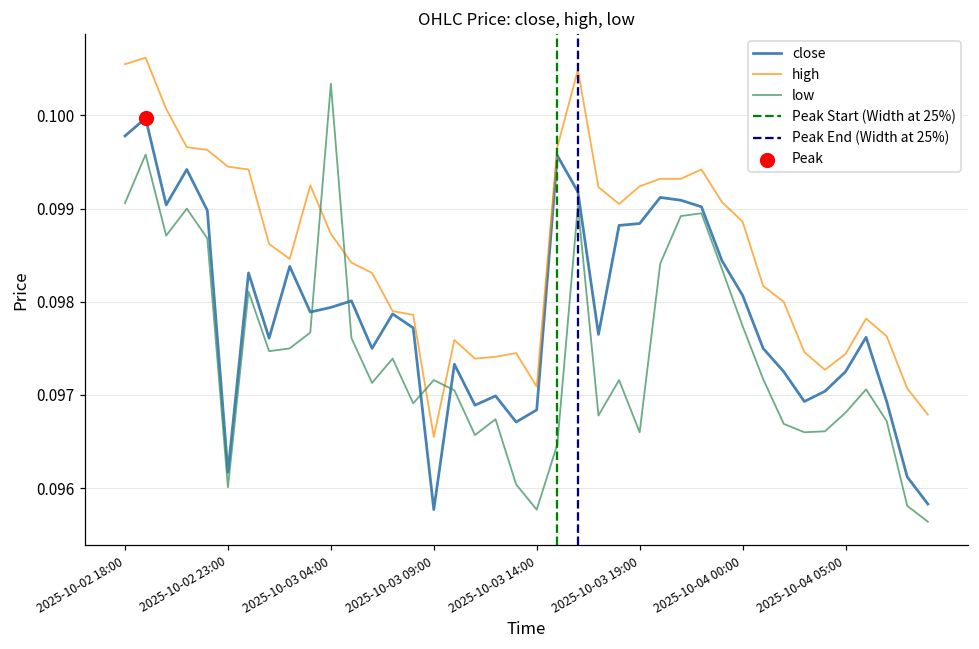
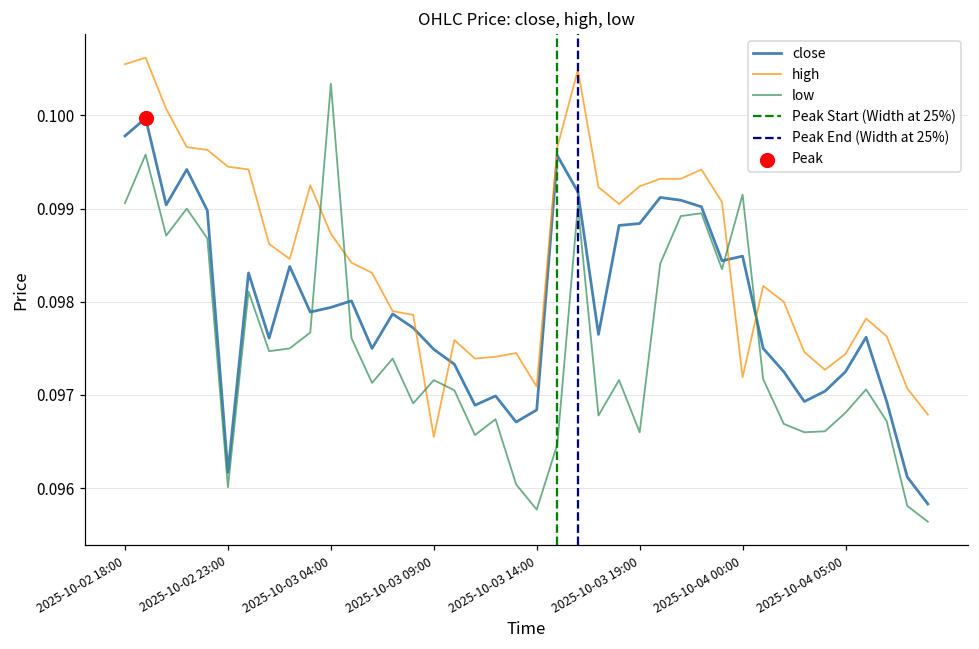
  {
    "close": {
      "2025-10-02 18:00": 0.0998,
      "2025-10-02 23:00": 0.0962,
      "2025-10-03 04:00": 0.0979,
-     "2025-10-03 09:00": 0.0958,
+     "2025-10-03 09:00": 0.0975,
      "2025-10-03 14:00": 0.0968,
      "2025-10-03 19:00": 0.0988,
-     "2025-10-04 00:00": 0.0981,
+     "2025-10-04 00:00": 0.0985,
      "2025-10-04 05:00": 0.0973
    },
    "high": {
      "2025-10-02 18:00": 0.1006,
      "2025-10-02 23:00": 0.0995,
      "2025-10-03 04:00": 0.0987,
      "2025-10-03 09:00": 0.0966,
      "2025-10-03 14:00": 0.0971,
      "2025-10-03 19:00": 0.0992,
-     "2025-10-04 00:00": 0.0989,
+     "2025-10-04 00:00": 0.0972,
      "2025-10-04 05:00": 0.0974
    },
    "low": {
      "2025-10-02 18:00": 0.0991,
      "2025-10-02 23:00": 0.0960,
      "2025-10-03 04:00": 0.1003,
      "2025-10-03 09:00": 0.0972,
      "2025-10-03 14:00": 0.0958,
      "2025-10-03 19:00": 0.0966,
-     "2025-10-04 00:00": 0.0977,
+     "2025-10-04 00:00": 0.0992,
      "2025-10-04 05:00": 0.0968
    }
  }
